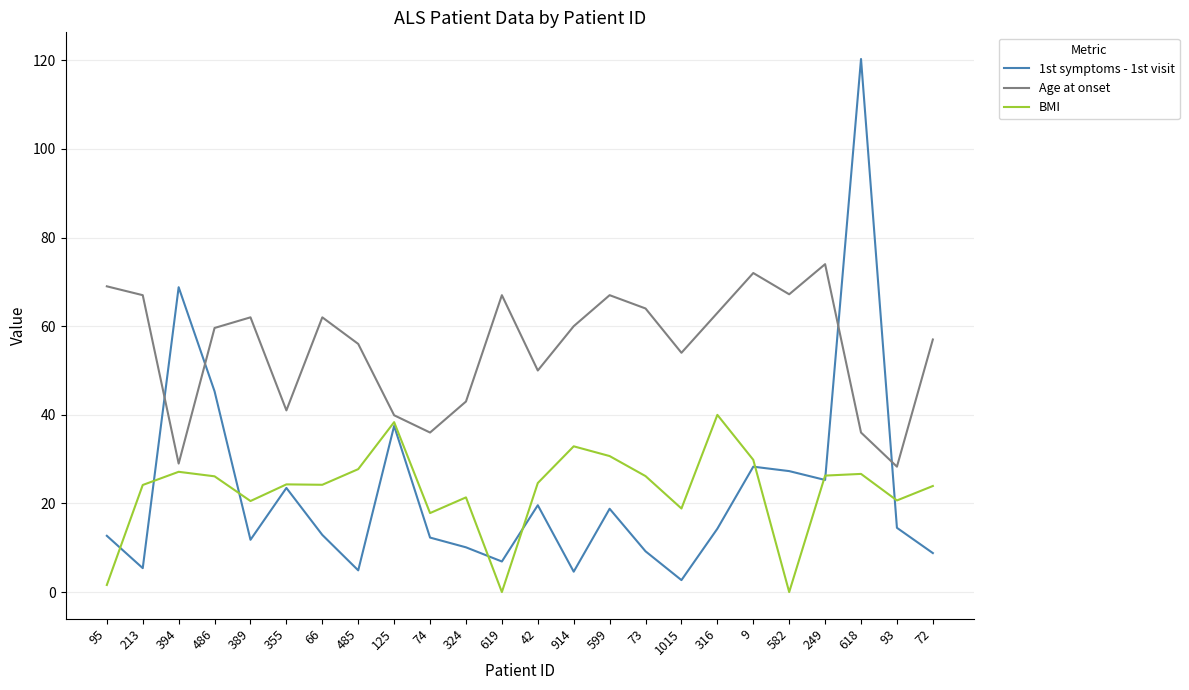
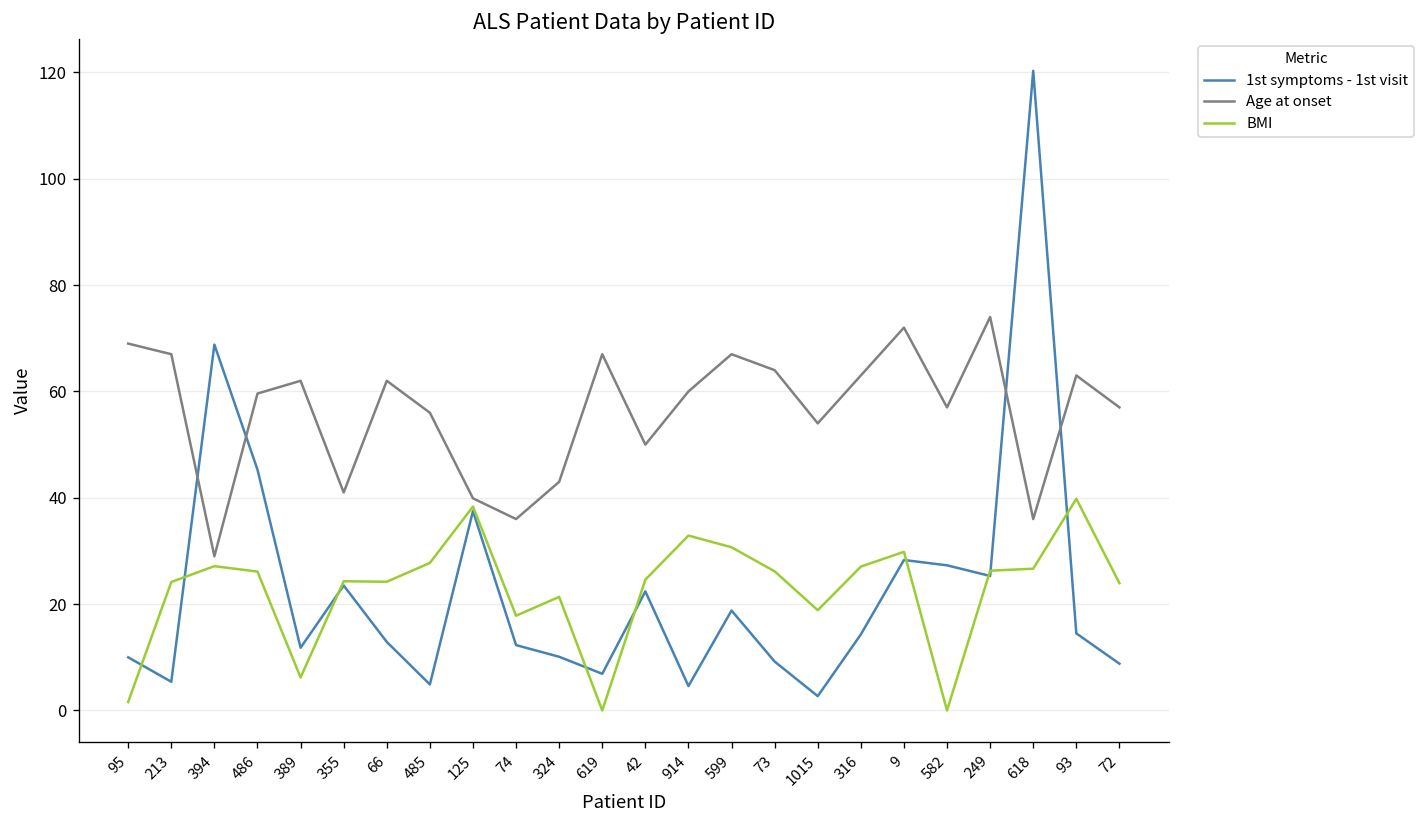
  {
    "1st symptoms - 1st visit": {
-     "95": 13,
+     "95": 10,
      "213": 5,
      "394": 69,
      "486": 45,
      "389": 12,
      "355": 24,
      "66": 13,
      "485": 5,
      "125": 38,
      "74": 12,
      "324": 10,
      "619": 7,
-     "42": 20,
+     "42": 22,
      "914": 5,
      "599": 19,
      "73": 9,
      "1015": 3,
      "316": 14,
      "9": 28,
      "582": 27,
      "249": 25,
      "618": 120,
      "93": 15,
      "72": 9
    },
    "Age at onset": {
      "95": 69,
      "213": 67,
      "394": 29,
      "486": 60,
      "389": 62,
      "355": 41,
      "66": 62,
      "485": 56,
      "125": 40,
      "74": 36,
      "324": 43,
      "619": 67,
      "42": 50,
      "914": 60,
      "599": 67,
      "73": 64,
      "1015": 54,
      "316": 63,
      "9": 72,
-     "582": 67,
+     "582": 57,
      "249": 74,
      "618": 36,
-     "93": 28,
+     "93": 63,
      "72": 57
    },
    "BMI": {
      "95": 2,
      "213": 24,
      "394": 27,
      "486": 26,
-     "389": 21,
+     "389": 6,
      "355": 24,
      "66": 24,
      "485": 28,
      "125": 38,
      "74": 18,
      "324": 21,
      "619": 0,
      "42": 25,
      "914": 33,
      "599": 31,
      "73": 26,
      "1015": 19,
-     "316": 40,
+     "316": 27,
      "9": 30,
      "582": 0,
      "249": 26,
      "618": 27,
-     "93": 21,
+     "93": 40,
      "72": 24
    }
  }
